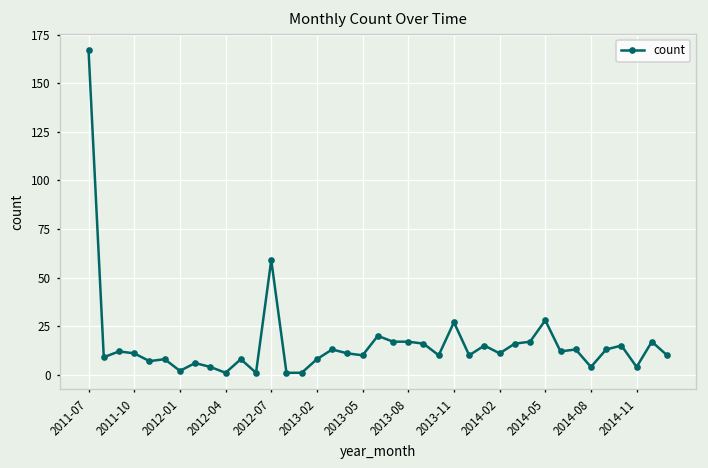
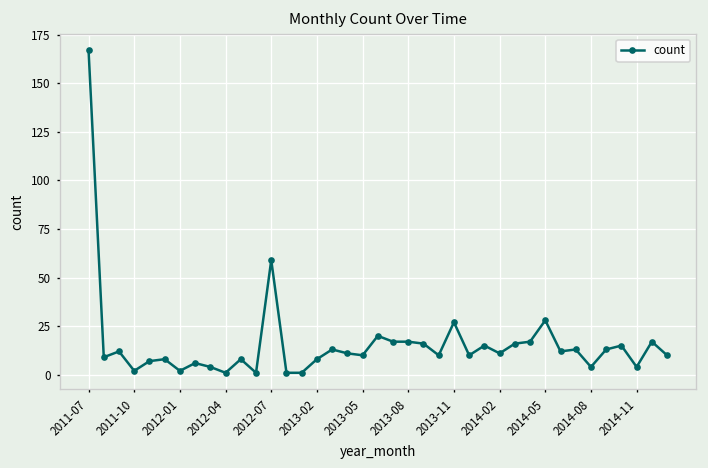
  {
    "2011-07": 167,
-   "2011-10": 11,
+   "2011-10": 2,
    "2012-01": 2,
    "2012-04": 1,
    "2012-07": 59,
    "2013-02": 8,
    "2013-05": 10,
    "2013-08": 17,
    "2013-11": 27,
    "2014-02": 11,
    "2014-05": 28,
    "2014-08": 4,
    "2014-11": 4
  }
